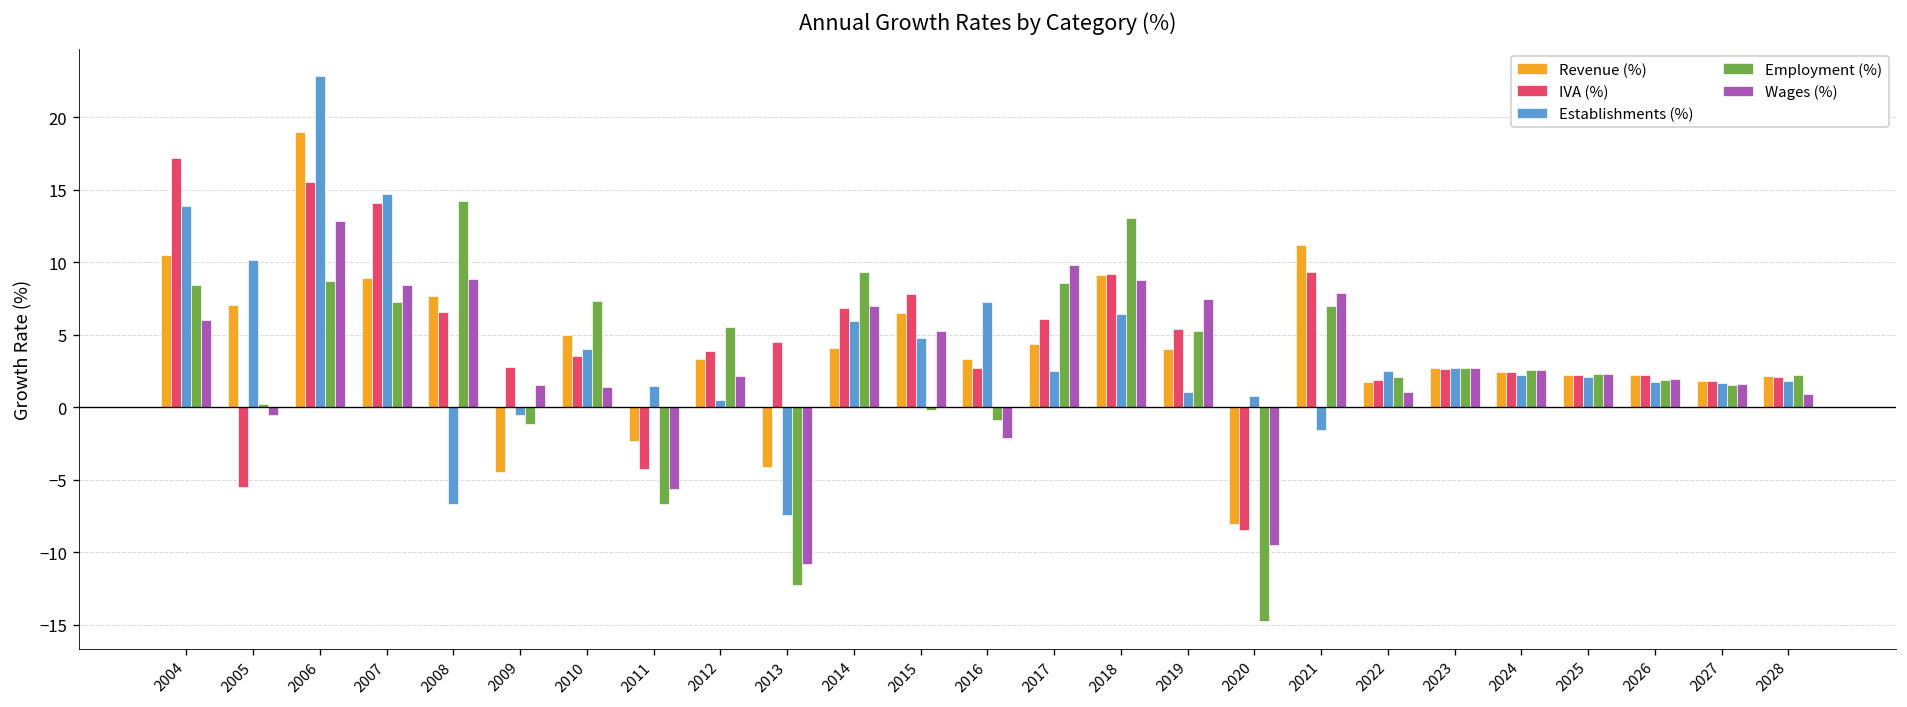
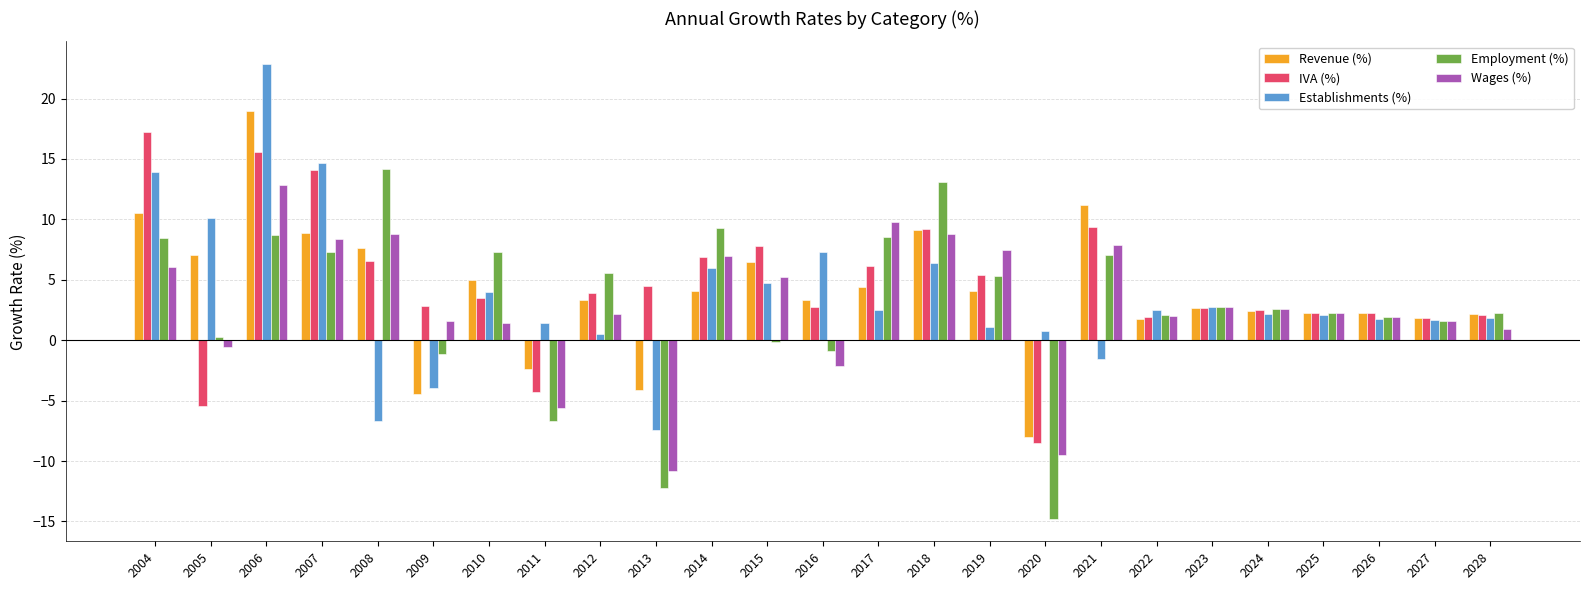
  {
    "Revenue (%)": {
      "2004": 10.5,
      "2005": 7.1,
      "2006": 19.0,
      "2007": 8.9,
      "2008": 7.7,
      "2009": -4.4,
      "2010": 5.0,
      "2011": -2.4,
      "2012": 3.3,
      "2013": -4.1,
      "2014": 4.1,
      "2015": 6.5,
      "2016": 3.3,
      "2017": 4.4,
      "2018": 9.1,
      "2019": 4.0,
      "2020": -8.1,
      "2021": 11.2,
      "2022": 1.8,
      "2023": 2.7,
      "2024": 2.4,
      "2025": 2.2,
      "2026": 2.2,
      "2027": 1.8,
      "2028": 2.1
    },
    "IVA (%)": {
      "2004": 17.2,
      "2005": -5.5,
      "2006": 15.6,
      "2007": 14.1,
      "2008": 6.6,
      "2009": 2.8,
      "2010": 3.5,
      "2011": -4.3,
      "2012": 3.9,
      "2013": 4.5,
      "2014": 6.9,
      "2015": 7.8,
      "2016": 2.7,
      "2017": 6.1,
      "2018": 9.2,
      "2019": 5.4,
      "2020": -8.5,
      "2021": 9.3,
      "2022": 1.9,
      "2023": 2.6,
      "2024": 2.5,
      "2025": 2.3,
      "2026": 2.2,
      "2027": 1.8,
      "2028": 2.1
    },
    "Establishments (%)": {
      "2004": 13.9,
      "2005": 10.2,
      "2006": 22.9,
      "2007": 14.7,
      "2008": -6.7,
-     "2009": -0.6,
+     "2009": -3.9,
      "2010": 4.0,
      "2011": 1.5,
      "2012": 0.5,
      "2013": -7.4,
      "2014": 6.0,
      "2015": 4.8,
      "2016": 7.3,
      "2017": 2.5,
      "2018": 6.4,
      "2019": 1.1,
      "2020": 0.8,
      "2021": -1.6,
      "2022": 2.5,
      "2023": 2.7,
      "2024": 2.2,
      "2025": 2.1,
      "2026": 1.7,
      "2027": 1.6,
      "2028": 1.8
    },
    "Employment (%)": {
      "2004": 8.4,
      "2005": 0.3,
      "2006": 8.7,
      "2007": 7.3,
      "2008": 14.2,
      "2009": -1.2,
      "2010": 7.3,
      "2011": -6.7,
      "2012": 5.5,
      "2013": -12.3,
      "2014": 9.3,
      "2016": -0.9,
      "2017": 8.6,
      "2018": 13.1,
      "2019": 5.3,
      "2020": -14.8,
      "2021": 7.0,
      "2022": 2.1,
      "2023": 2.7,
      "2024": 2.6,
      "2025": 2.3,
      "2026": 1.9,
      "2027": 1.6,
      "2028": 2.2
    },
    "Wages (%)": {
      "2004": 6.0,
      "2005": -0.6,
      "2006": 12.8,
      "2007": 8.4,
      "2008": 8.8,
      "2009": 1.6,
      "2010": 1.4,
      "2011": -5.6,
      "2012": 2.2,
      "2013": -10.8,
      "2014": 7.0,
      "2015": 5.2,
      "2016": -2.1,
      "2017": 9.8,
      "2018": 8.8,
      "2019": 7.5,
      "2020": -9.5,
      "2021": 7.9,
-     "2022": 1.0,
+     "2022": 2.0,
      "2023": 2.7,
      "2024": 2.6,
      "2025": 2.3,
      "2026": 1.9,
      "2027": 1.6,
      "2028": 0.9
    }
  }
